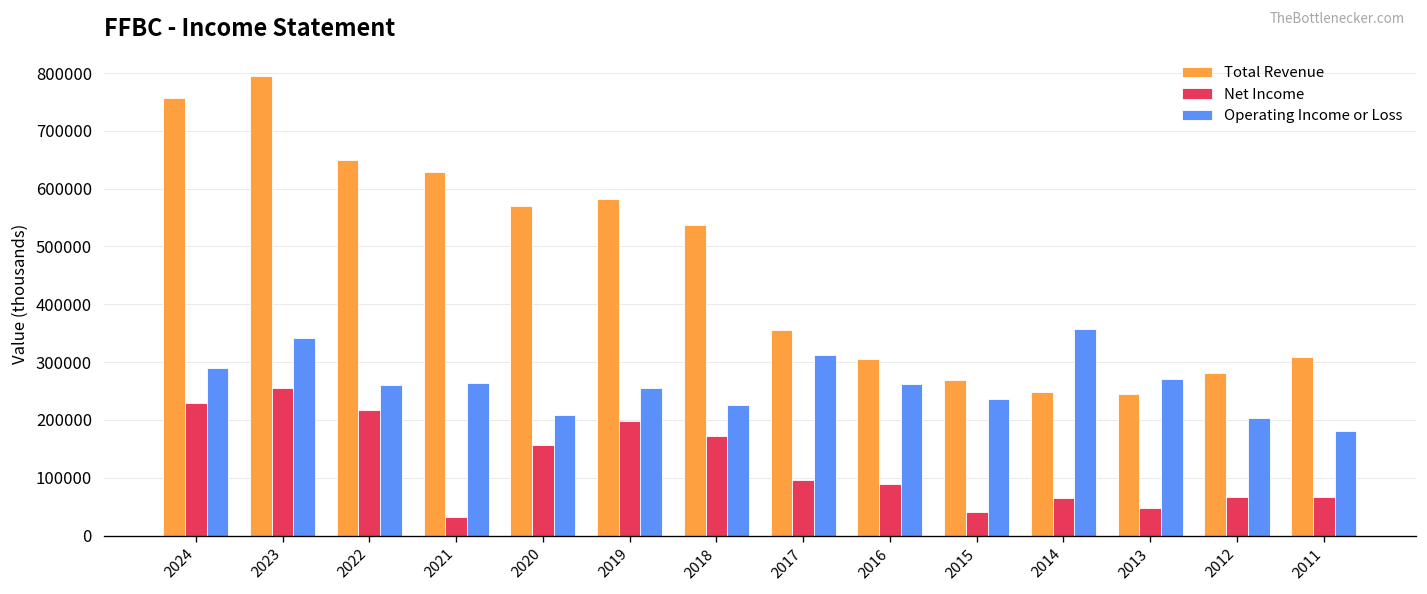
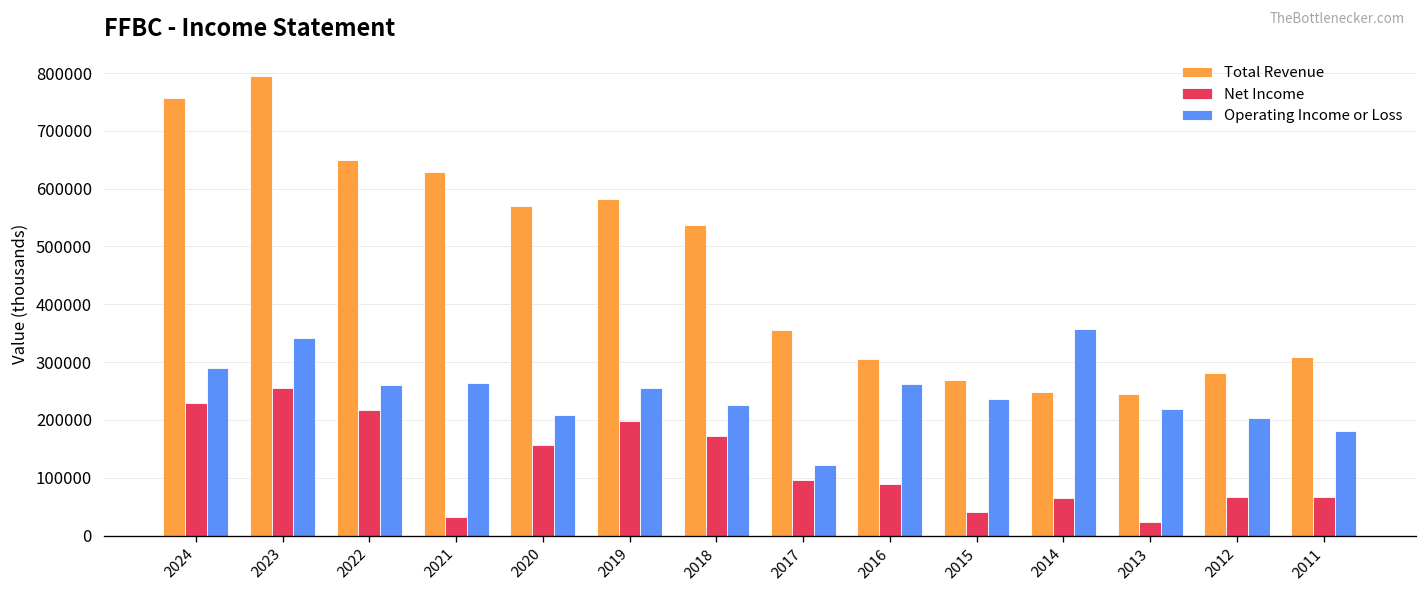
  {
    "Total Revenue": {
      "2024": 760000,
      "2023": 800000,
      "2022": 650000,
      "2021": 630000,
      "2020": 570000,
      "2019": 580000,
      "2018": 540000,
      "2017": 360000,
      "2016": 310000,
      "2015": 270000,
      "2014": 250000,
      "2013": 250000,
      "2012": 280000,
      "2011": 310000
    },
    "Net Income": {
      "2024": 230000,
      "2023": 260000,
      "2022": 220000,
      "2021": 30000,
      "2020": 160000,
      "2019": 200000,
      "2018": 170000,
      "2017": 100000,
      "2016": 90000,
      "2015": 40000,
      "2014": 70000,
-     "2013": 50000,
+     "2013": 20000,
      "2012": 70000,
      "2011": 70000
    },
    "Operating Income or Loss": {
      "2024": 290000,
      "2023": 340000,
      "2022": 260000,
      "2021": 260000,
      "2020": 210000,
      "2019": 250000,
      "2018": 230000,
-     "2017": 310000,
+     "2017": 120000,
      "2016": 260000,
      "2015": 240000,
      "2014": 360000,
-     "2013": 270000,
+     "2013": 220000,
      "2012": 200000,
      "2011": 180000
    }
  }
